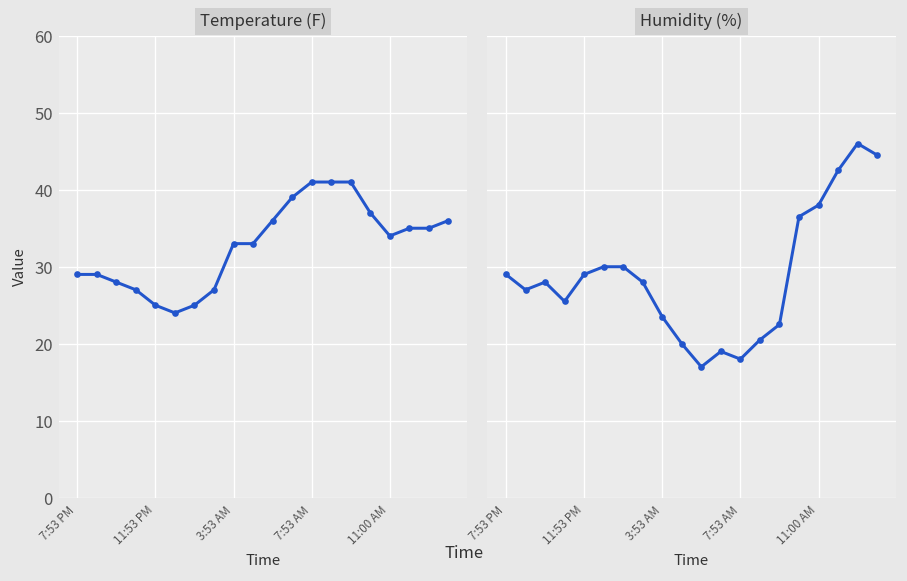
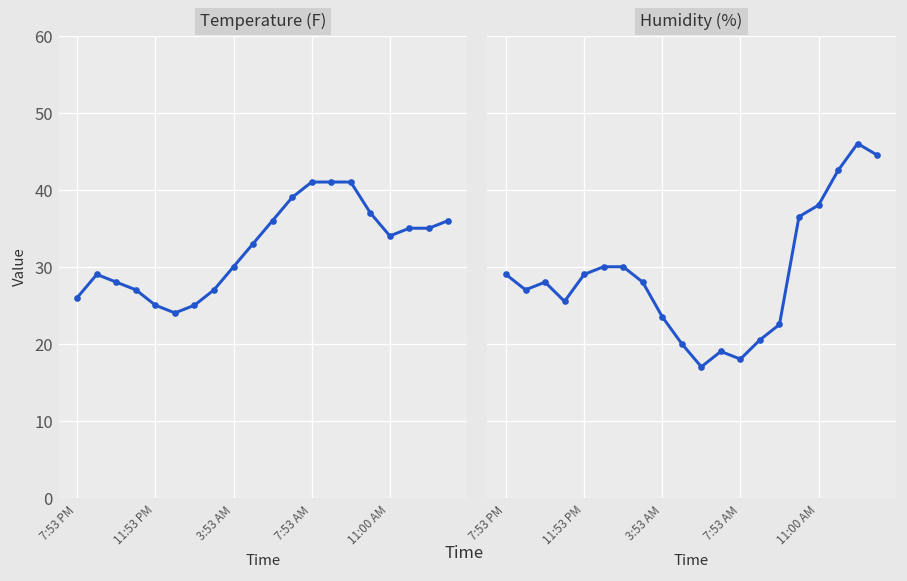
  {
    "Temperature (F)": {
-     "7:53 PM": 29,
+     "7:53 PM": 26,
      "11:53 PM": 25,
-     "3:53 AM": 33,
+     "3:53 AM": 30,
      "7:53 AM": 41,
      "11:00 AM": 34
    }
  }
